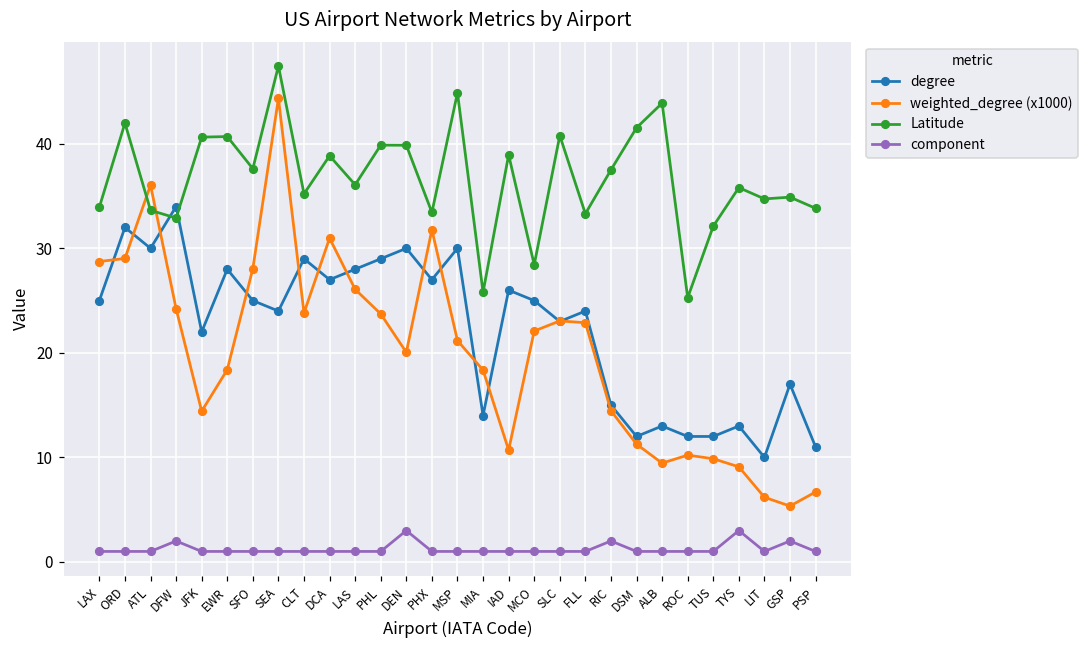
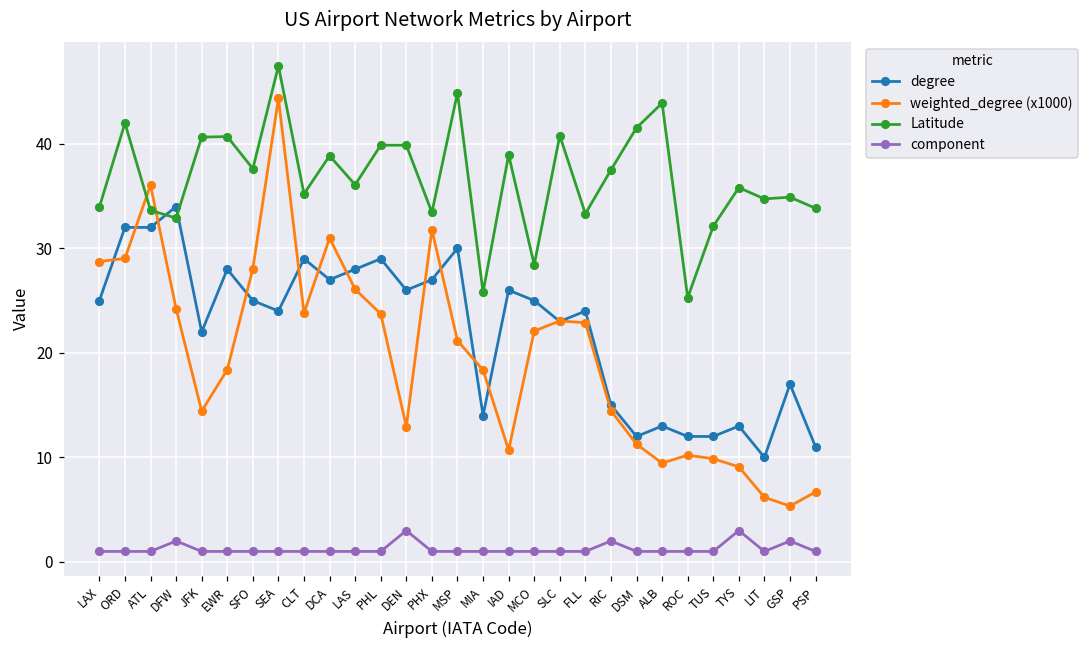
  {
    "degree": {
      "LAX": 25,
      "ORD": 32,
-     "ATL": 30,
+     "ATL": 32,
      "DFW": 34,
      "JFK": 22,
      "EWR": 28,
      "SFO": 25,
      "SEA": 24,
      "CLT": 29,
      "DCA": 27,
      "LAS": 28,
      "PHL": 29,
-     "DEN": 30,
+     "DEN": 26,
      "PHX": 27,
      "MSP": 30,
      "MIA": 14,
      "IAD": 26,
      "MCO": 25,
      "FLL": 24,
      "RIC": 15,
      "DSM": 12,
      "ALB": 13,
      "ROC": 12,
      "TUS": 12,
      "TYS": 13,
      "LIT": 10,
      "GSP": 17,
      "PSP": 11
    },
    "weighted_degree (x1000)": {
      "LAX": 29,
      "ORD": 29,
      "ATL": 36,
      "DFW": 24,
      "JFK": 14,
      "EWR": 18,
      "SFO": 28,
      "SEA": 44,
      "CLT": 24,
      "DCA": 31,
      "LAS": 26,
      "PHL": 24,
-     "DEN": 20,
+     "DEN": 13,
      "PHX": 32,
      "MSP": 21,
      "MIA": 18,
      "IAD": 11,
      "MCO": 22,
      "FLL": 23,
      "RIC": 14,
      "DSM": 11,
      "ALB": 9,
      "ROC": 10,
      "TUS": 10,
      "TYS": 9,
      "LIT": 6,
      "GSP": 5,
      "PSP": 7
    },
    "Latitude": {
      "LAX": 34,
      "ORD": 42,
      "ATL": 34,
      "DFW": 33,
      "JFK": 41,
      "EWR": 41,
      "SFO": 38,
      "SEA": 47,
      "CLT": 35,
      "DCA": 39,
      "LAS": 36,
      "PHL": 40,
      "DEN": 40,
      "PHX": 33,
      "MSP": 45,
      "MIA": 26,
      "IAD": 39,
      "MCO": 28,
      "SLC": 41,
      "FLL": 33,
      "RIC": 38,
      "DSM": 42,
      "ALB": 44,
      "ROC": 25,
      "TUS": 32,
      "TYS": 36,
      "LIT": 35,
      "GSP": 35,
      "PSP": 34
    },
    "component": {
      "LAX": 1,
      "ORD": 1,
      "ATL": 1,
      "DFW": 2,
      "JFK": 1,
      "EWR": 1,
      "SFO": 1,
      "SEA": 1,
      "CLT": 1,
      "DCA": 1,
      "LAS": 1,
      "PHL": 1,
      "DEN": 3,
      "PHX": 1,
      "MSP": 1,
      "MIA": 1,
      "IAD": 1,
      "MCO": 1,
      "SLC": 1,
      "FLL": 1,
      "RIC": 2,
      "DSM": 1,
      "ALB": 1,
      "ROC": 1,
      "TUS": 1,
      "TYS": 3,
      "LIT": 1,
      "GSP": 2,
      "PSP": 1
    }
  }
